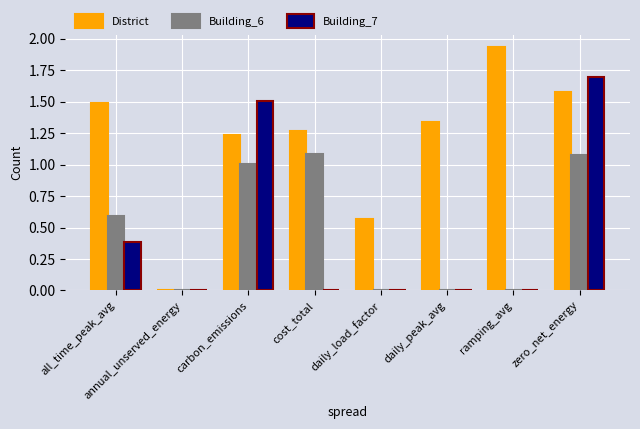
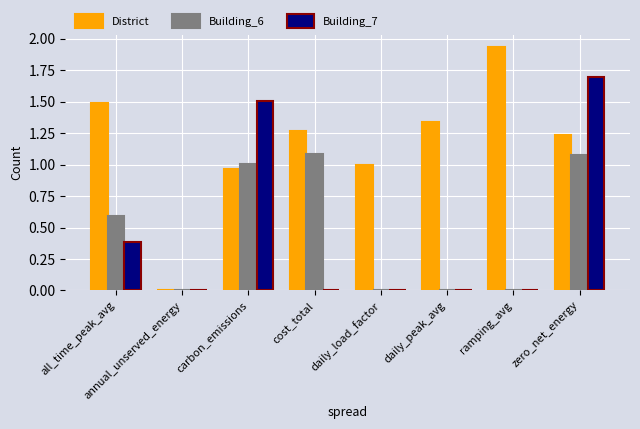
  {
    "District": {
      "all_time_peak_avg": 1.49,
      "annual_unserved_energy": 0.00,
-     "carbon_emissions": 1.24,
+     "carbon_emissions": 0.97,
      "cost_total": 1.27,
-     "daily_load_factor": 0.57,
+     "daily_load_factor": 1.00,
      "daily_peak_avg": 1.34,
      "ramping_avg": 1.93,
-     "zero_net_energy": 1.57
+     "zero_net_energy": 1.24
    },
    "Building_6": {
      "all_time_peak_avg": 0.59,
      "annual_unserved_energy": 0.00,
      "carbon_emissions": 1.00,
      "cost_total": 1.09,
      "daily_load_factor": 0.00,
      "daily_peak_avg": 0.00,
      "ramping_avg": 0.00,
      "zero_net_energy": 1.07
    },
    "Building_7": {
      "all_time_peak_avg": 0.38,
      "annual_unserved_energy": 0.00,
      "carbon_emissions": 1.50,
      "cost_total": 0.00,
      "daily_load_factor": 0.00,
      "daily_peak_avg": 0.00,
      "ramping_avg": 0.00,
      "zero_net_energy": 1.69
    }
  }
